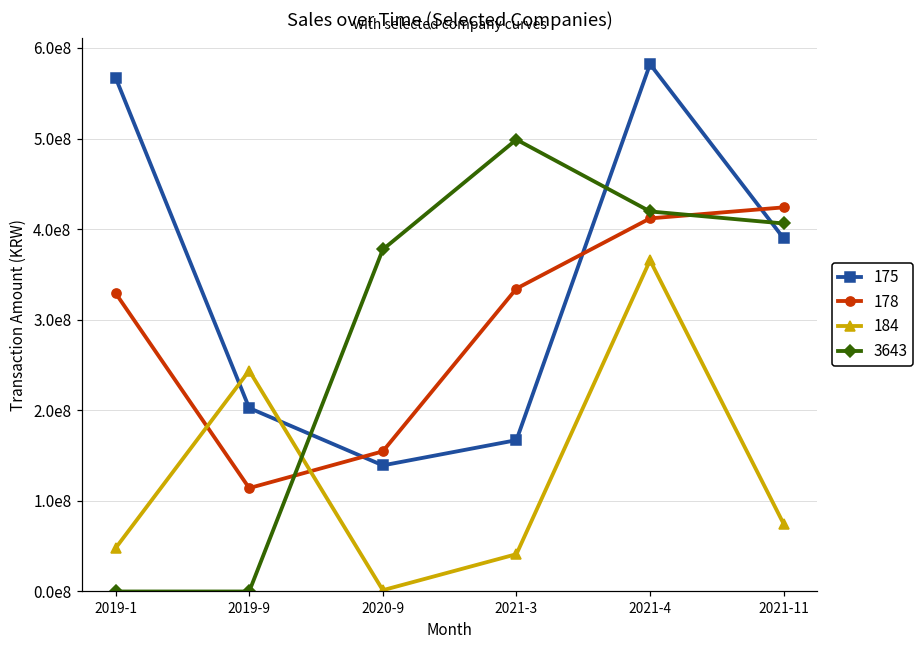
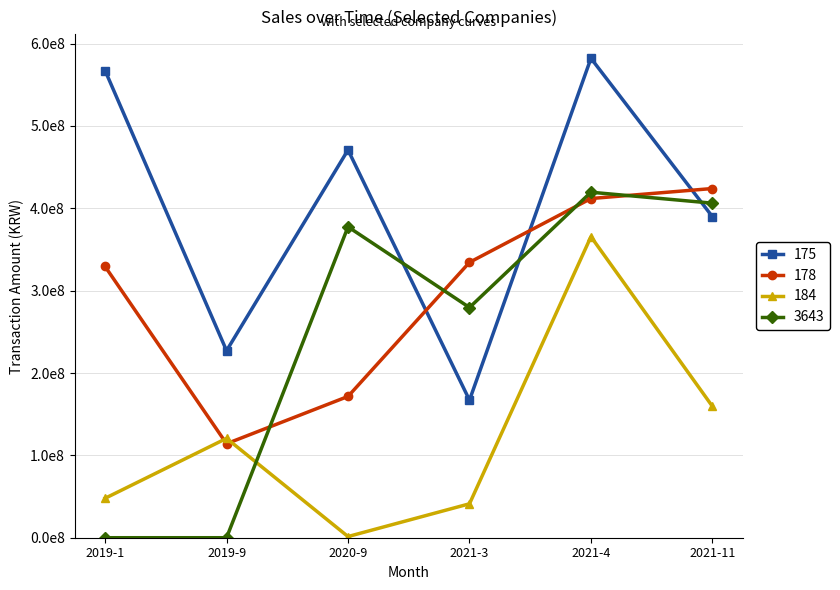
  {
    "175": {
      "2019-1": 570000000,
-     "2019-9": 200000000,
-     "2020-9": 140000000,
+     "2019-9": 230000000,
+     "2020-9": 470000000,
      "2021-3": 170000000,
      "2021-4": 580000000,
      "2021-11": 390000000
    },
    "178": {
      "2019-1": 330000000,
      "2019-9": 110000000,
-     "2020-9": 150000000,
+     "2020-9": 170000000,
      "2021-3": 330000000,
      "2021-4": 410000000,
      "2021-11": 420000000
    },
    "184": {
      "2019-1": 50000000,
-     "2019-9": 240000000,
+     "2019-9": 120000000,
      "2020-9": 0,
      "2021-3": 40000000,
      "2021-4": 370000000,
-     "2021-11": 70000000
+     "2021-11": 160000000
    },
    "3643": {
      "2019-1": 0,
      "2019-9": 0,
      "2020-9": 380000000,
-     "2021-3": 500000000,
+     "2021-3": 280000000,
      "2021-4": 420000000,
      "2021-11": 410000000
    }
  }
